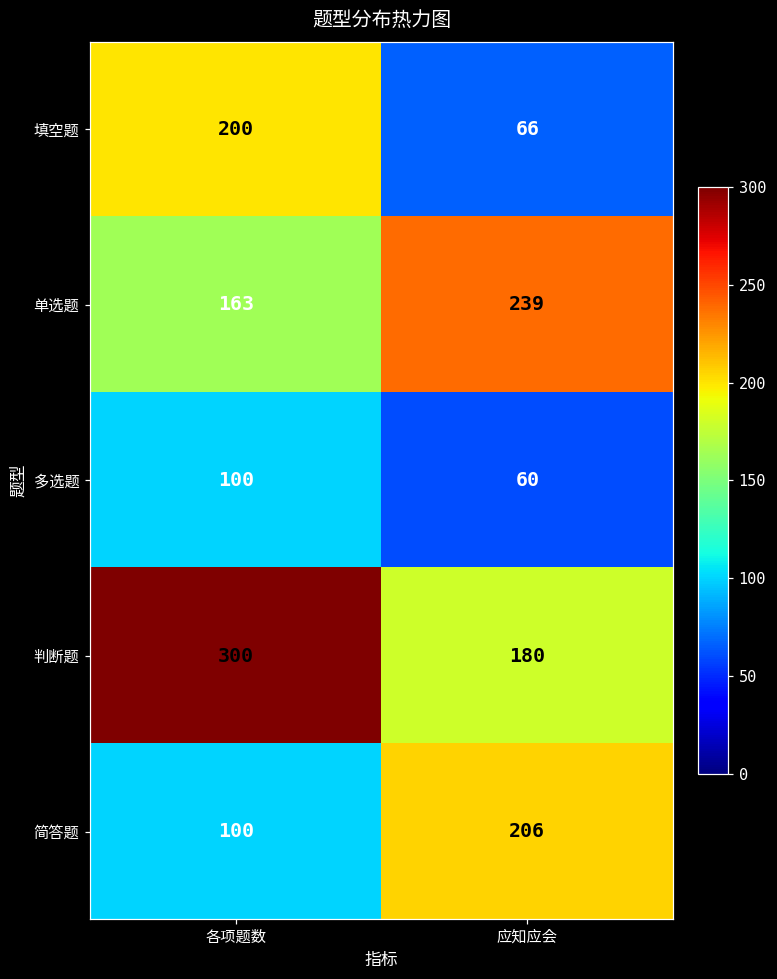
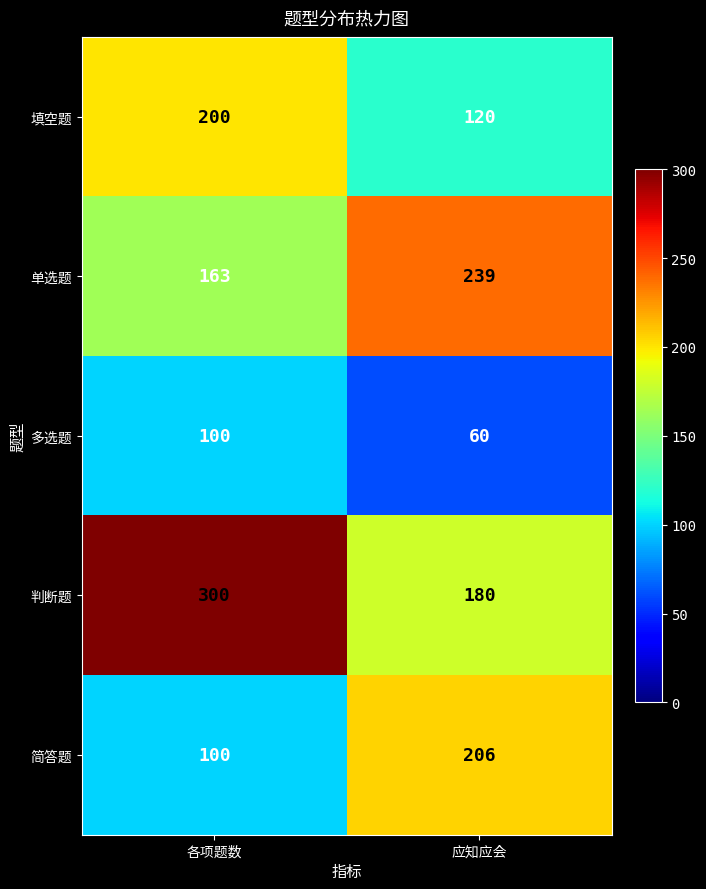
  {
    "填空题": {
      "各项题数": 200,
-     "应知应会": 66
+     "应知应会": 120
    },
    "单选题": {
      "各项题数": 163,
      "应知应会": 239
    },
    "多选题": {
      "各项题数": 100,
      "应知应会": 60
    },
    "判断题": {
      "各项题数": 300,
      "应知应会": 180
    },
    "简答题": {
      "各项题数": 100,
      "应知应会": 206
    }
  }
